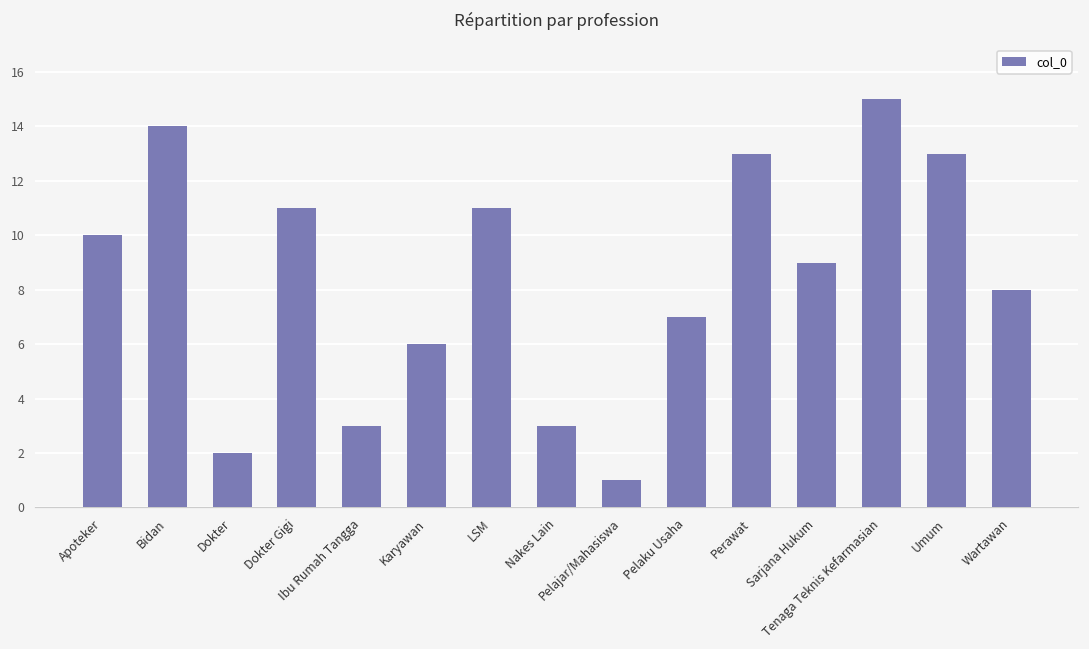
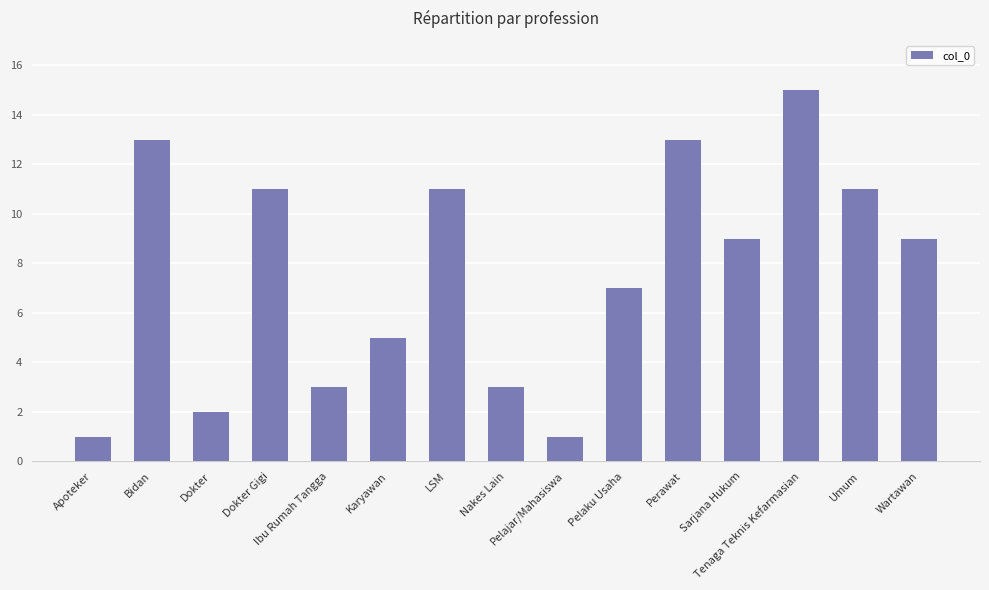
  {
-   "Apoteker": 10,
-   "Bidan": 14,
+   "Apoteker": 1,
+   "Bidan": 13,
    "Dokter": 2,
    "Dokter Gigi": 11,
    "Ibu Rumah Tangga": 3,
-   "Karyawan": 6,
+   "Karyawan": 5,
    "LSM": 11,
    "Nakes Lain": 3,
    "Pelajar/Mahasiswa": 1,
    "Pelaku Usaha": 7,
    "Perawat": 13,
    "Sarjana Hukum": 9,
    "Tenaga Teknis Kefarmasian": 15,
-   "Umum": 13,
-   "Wartawan": 8
+   "Umum": 11,
+   "Wartawan": 9
  }
